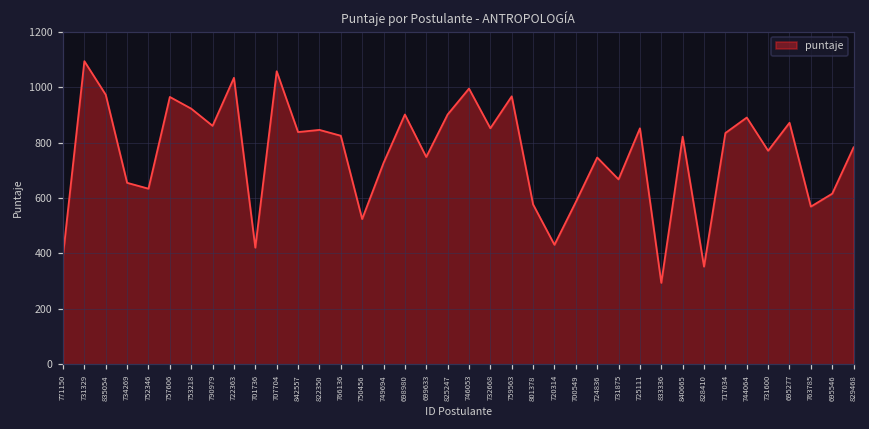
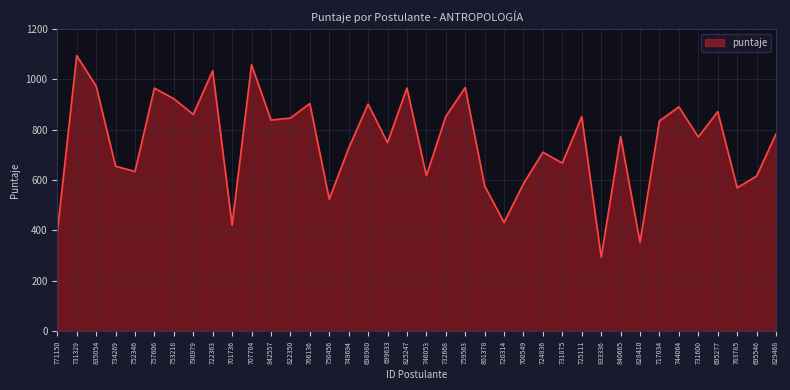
  {
    "771150": 390,
    "731329": 1090,
    "835054": 970,
    "734269": 660,
    "752346": 630,
    "757606": 960,
    "753218": 920,
    "790979": 860,
    "722363": 1030,
    "701736": 420,
    "707704": 1060,
    "842557": 840,
    "822350": 850,
-   "766136": 820,
+   "766136": 900,
    "750456": 520,
    "749694": 730,
    "698980": 900,
    "699633": 750,
-   "825247": 900,
-   "746053": 1000,
+   "825247": 970,
+   "746053": 620,
    "732668": 850,
    "759563": 970,
    "801378": 580,
    "720314": 430,
    "700549": 590,
-   "724836": 750,
+   "724836": 710,
    "731875": 670,
    "725111": 850,
    "833336": 290,
-   "840665": 820,
+   "840665": 770,
    "828410": 350,
    "717034": 830,
    "744064": 890,
    "731600": 770,
    "695277": 870,
    "763785": 570,
    "695546": 620,
    "829468": 780
  }
